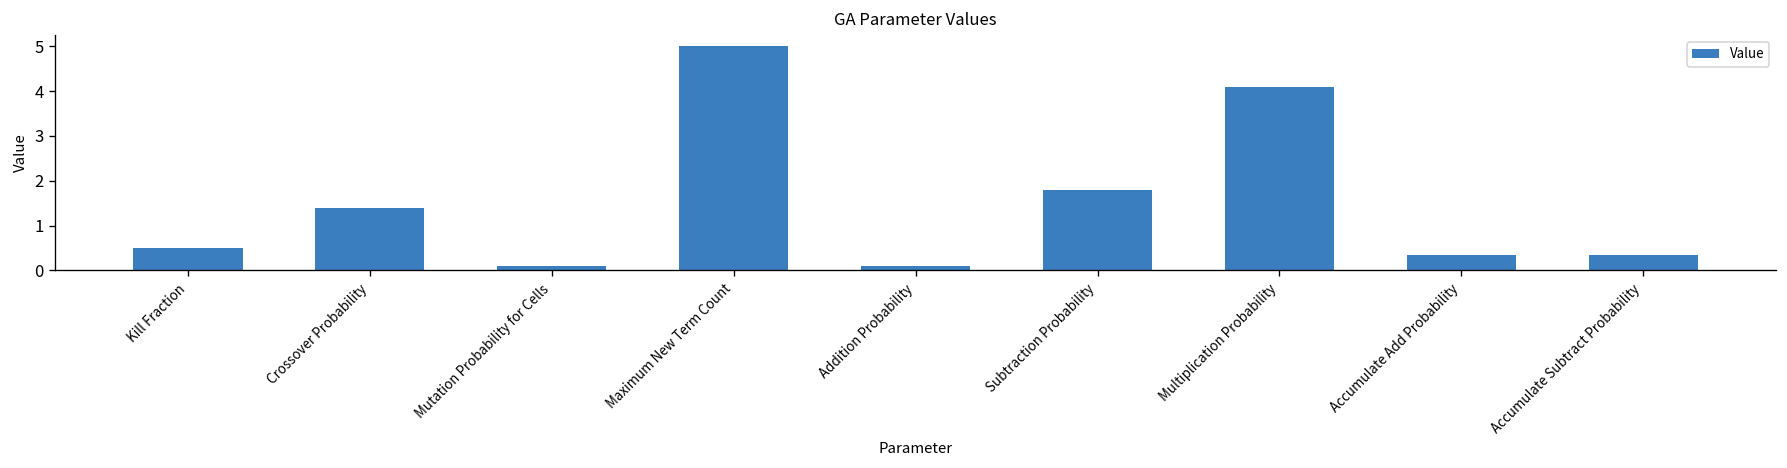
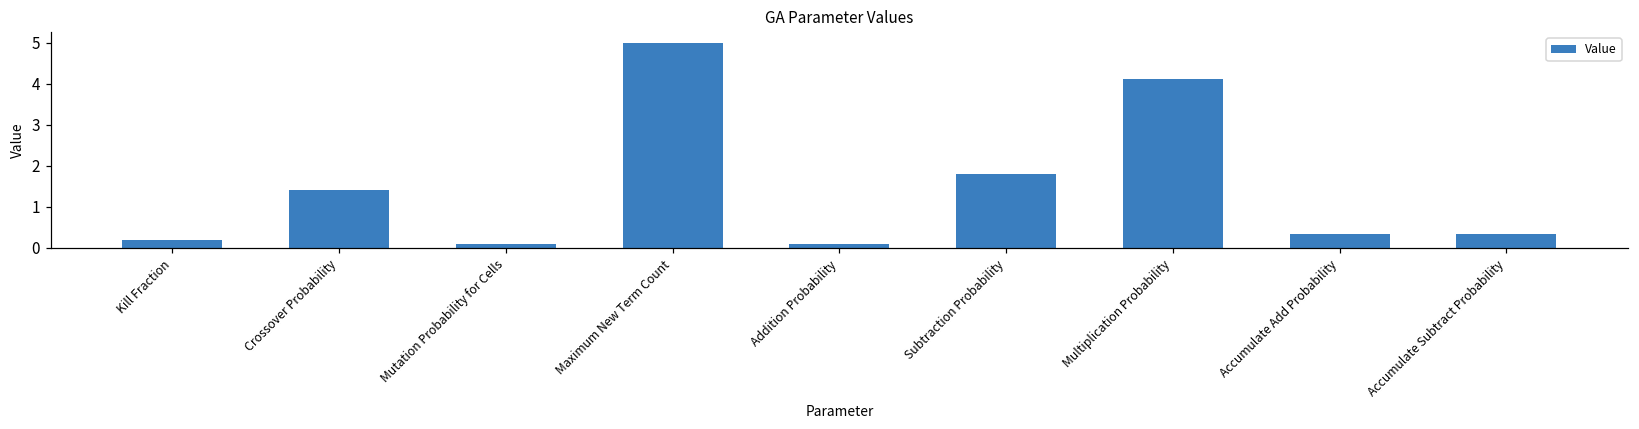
  {
-   "Kill Fraction": 0.5,
+   "Kill Fraction": 0.2,
    "Crossover Probability": 1.4,
    "Mutation Probability for Cells": 0.1,
    "Maximum New Term Count": 5.0,
    "Addition Probability": 0.1,
    "Subtraction Probability": 1.8,
    "Multiplication Probability": 4.1,
    "Accumulate Add Probability": 0.3,
    "Accumulate Subtract Probability": 0.3
  }
